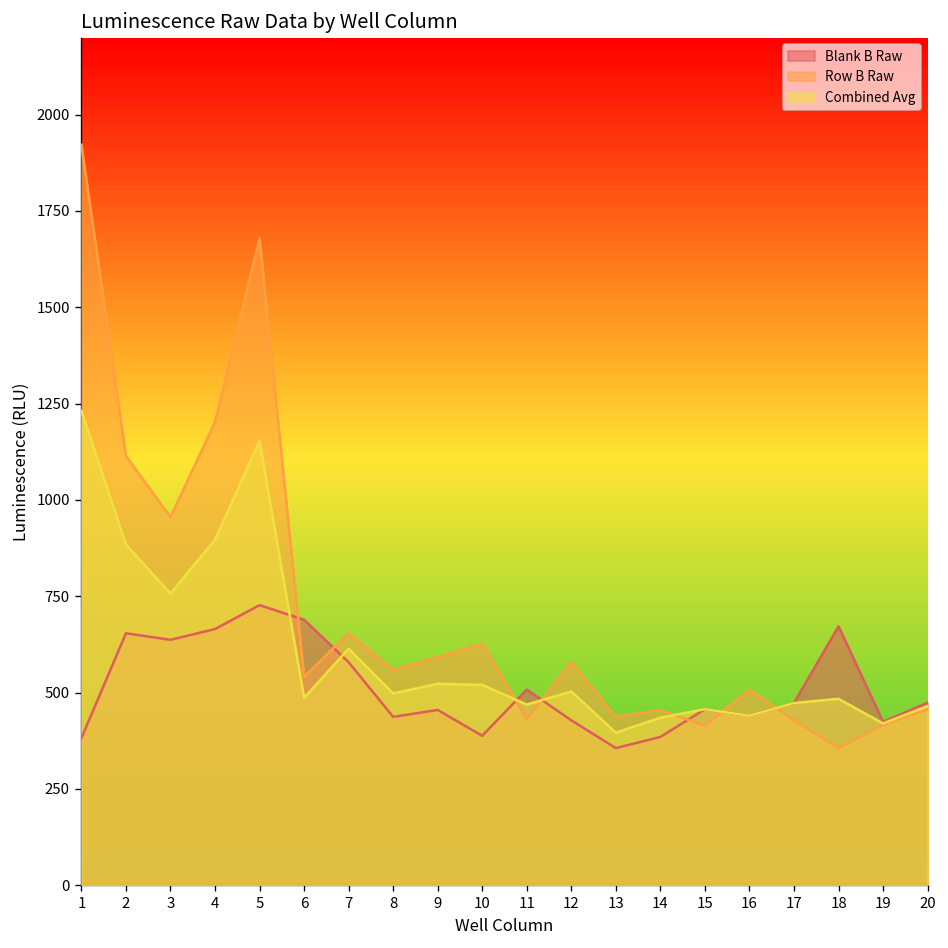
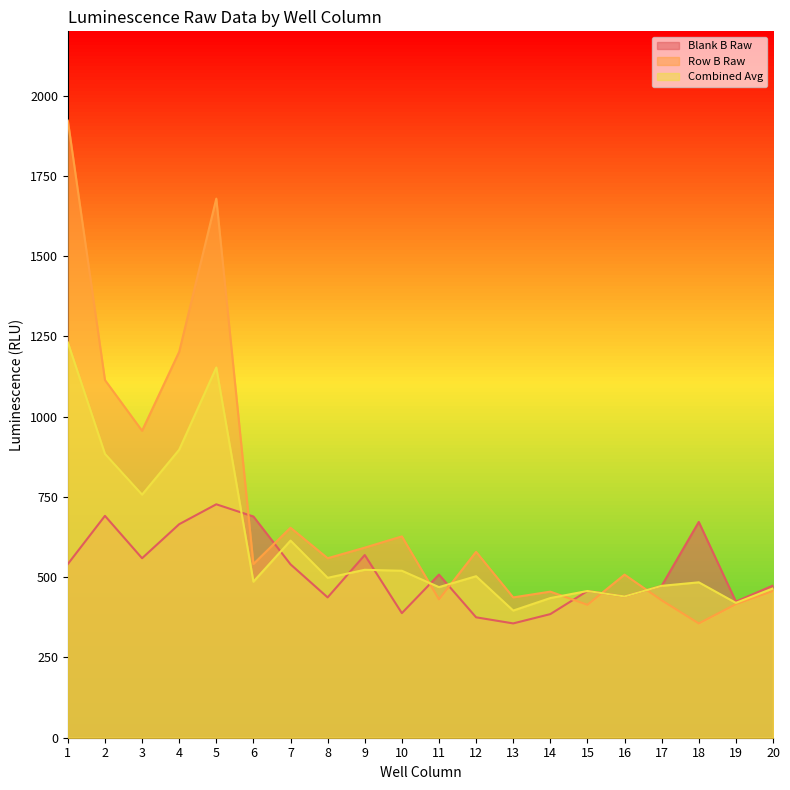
  {
    "Blank B Raw": {
-     "1": 380,
-     "2": 650,
-     "3": 640,
+     "1": 540,
+     "2": 690,
+     "3": 560,
      "4": 670,
      "5": 730,
      "6": 690,
-     "7": 580,
+     "7": 540,
      "8": 440,
-     "9": 460,
+     "9": 570,
      "10": 390,
      "11": 510,
-     "12": 430,
+     "12": 380,
      "13": 360,
      "14": 390,
      "18": 670,
      "20": 470
    }
  }
